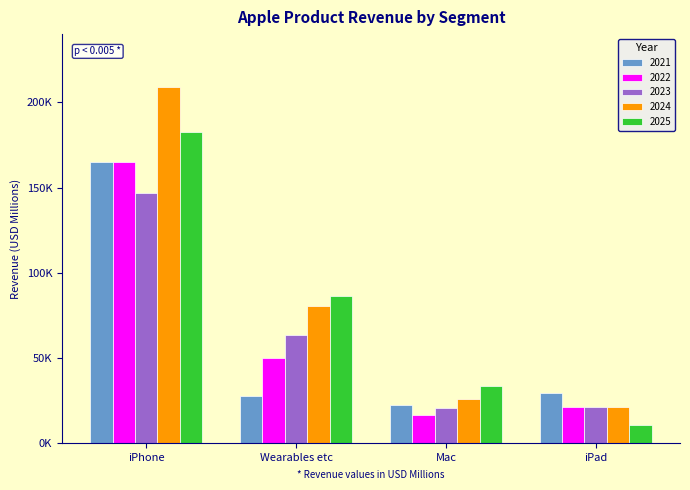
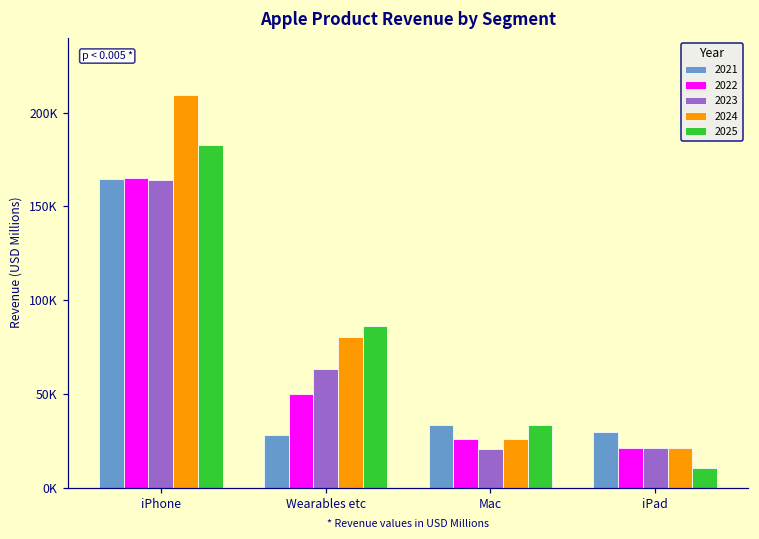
  {
    "2021": {
      "iPhone": 165000,
      "Wearables etc": 28000,
-     "Mac": 22000,
+     "Mac": 34000,
      "iPad": 29000
    },
    "2022": {
      "iPhone": 165000,
      "Wearables etc": 50000,
-     "Mac": 17000,
+     "Mac": 26000,
      "iPad": 21000
    },
    "2023": {
-     "iPhone": 147000,
+     "iPhone": 164000,
      "Wearables etc": 63000,
      "Mac": 21000,
      "iPad": 21000
    },
    "2024": {
      "iPhone": 209000,
      "Wearables etc": 80000,
      "Mac": 26000,
      "iPad": 21000
    },
    "2025": {
      "iPhone": 183000,
      "Wearables etc": 86000,
      "Mac": 33000,
      "iPad": 11000
    }
  }
